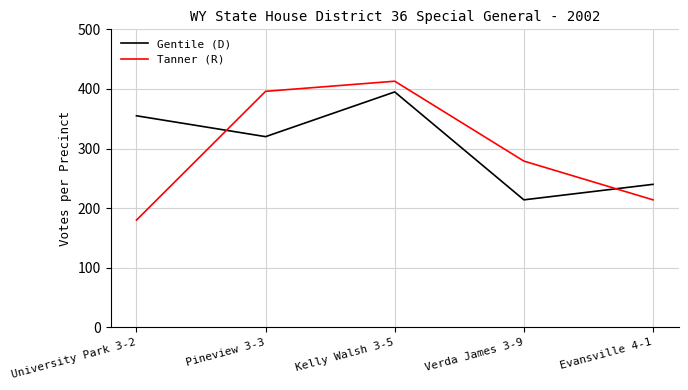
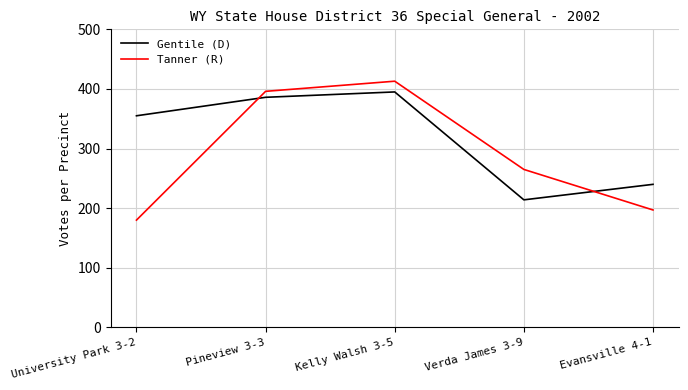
  {
    "Gentile (D)": {
      "University Park 3-2": 360,
-     "Pineview 3-3": 320,
+     "Pineview 3-3": 390,
      "Kelly Walsh 3-5": 400,
      "Verda James 3-9": 210,
      "Evansville 4-1": 240
    },
    "Tanner (R)": {
      "University Park 3-2": 180,
      "Pineview 3-3": 400,
      "Kelly Walsh 3-5": 410,
-     "Verda James 3-9": 280,
-     "Evansville 4-1": 210
+     "Verda James 3-9": 270,
+     "Evansville 4-1": 200
    }
  }
